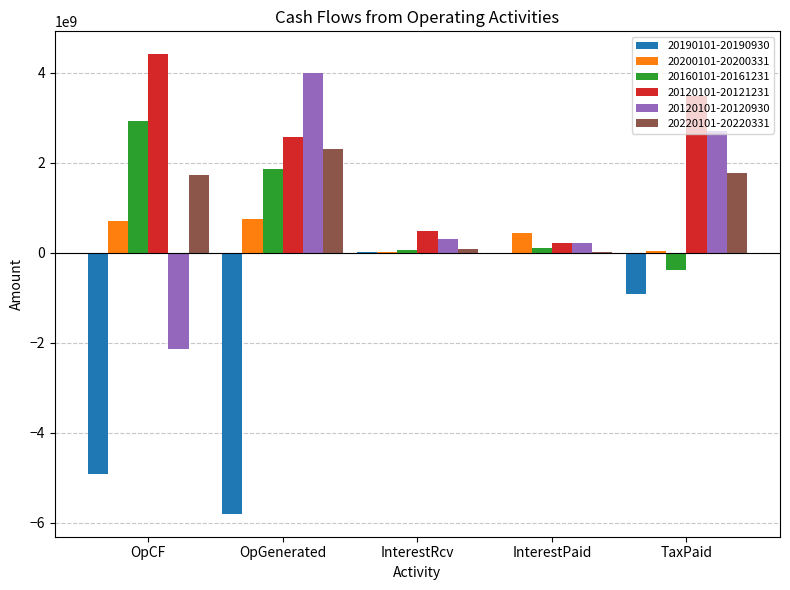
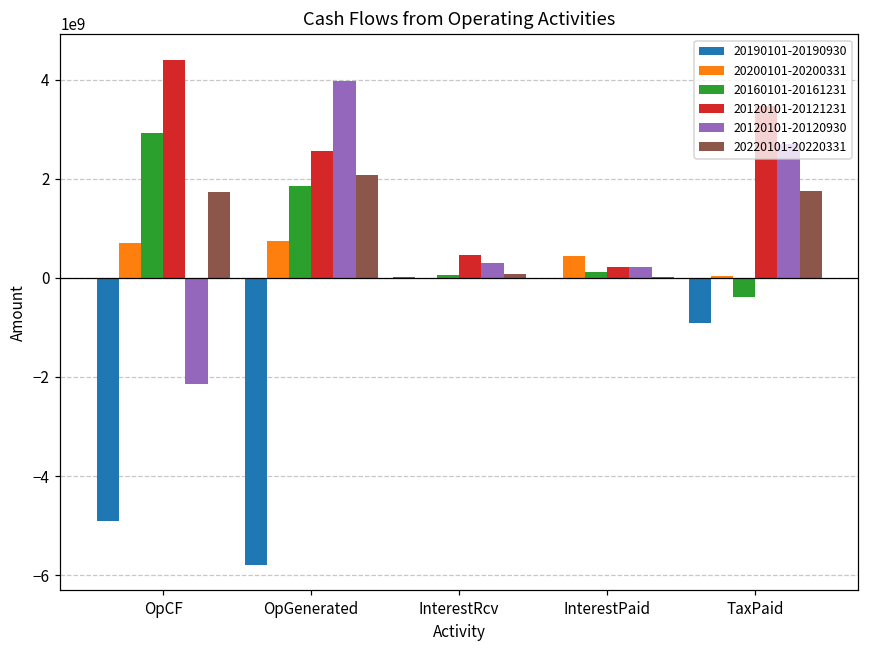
  {
    "20190101-20190930": {
      "OpCF": -4900000000,
      "OpGenerated": -5800000000,
      "TaxPaid": -900000000
    },
    "20200101-20200331": {
      "OpCF": 700000000,
      "OpGenerated": 700000000,
      "InterestPaid": 400000000
    },
    "20160101-20161231": {
      "OpCF": 2900000000,
      "OpGenerated": 1900000000,
      "InterestRcv": 100000000,
      "InterestPaid": 100000000,
      "TaxPaid": -400000000
    },
    "20120101-20121231": {
      "OpCF": 4400000000,
      "OpGenerated": 2600000000,
      "InterestRcv": 500000000,
      "InterestPaid": 200000000
    },
    "20120101-20120930": {
      "OpCF": -2100000000,
      "OpGenerated": 4000000000,
      "InterestRcv": 300000000,
      "InterestPaid": 200000000
    },
    "20220101-20220331": {
      "OpCF": 1700000000,
-     "OpGenerated": 2300000000,
+     "OpGenerated": 2100000000,
      "InterestRcv": 100000000,
      "TaxPaid": 1800000000
    }
  }
